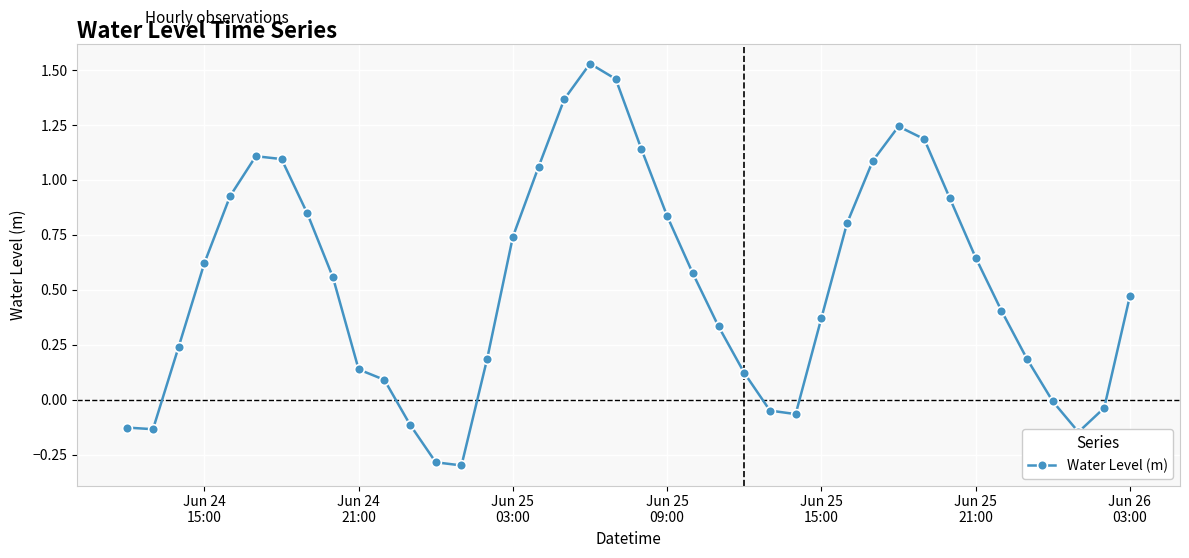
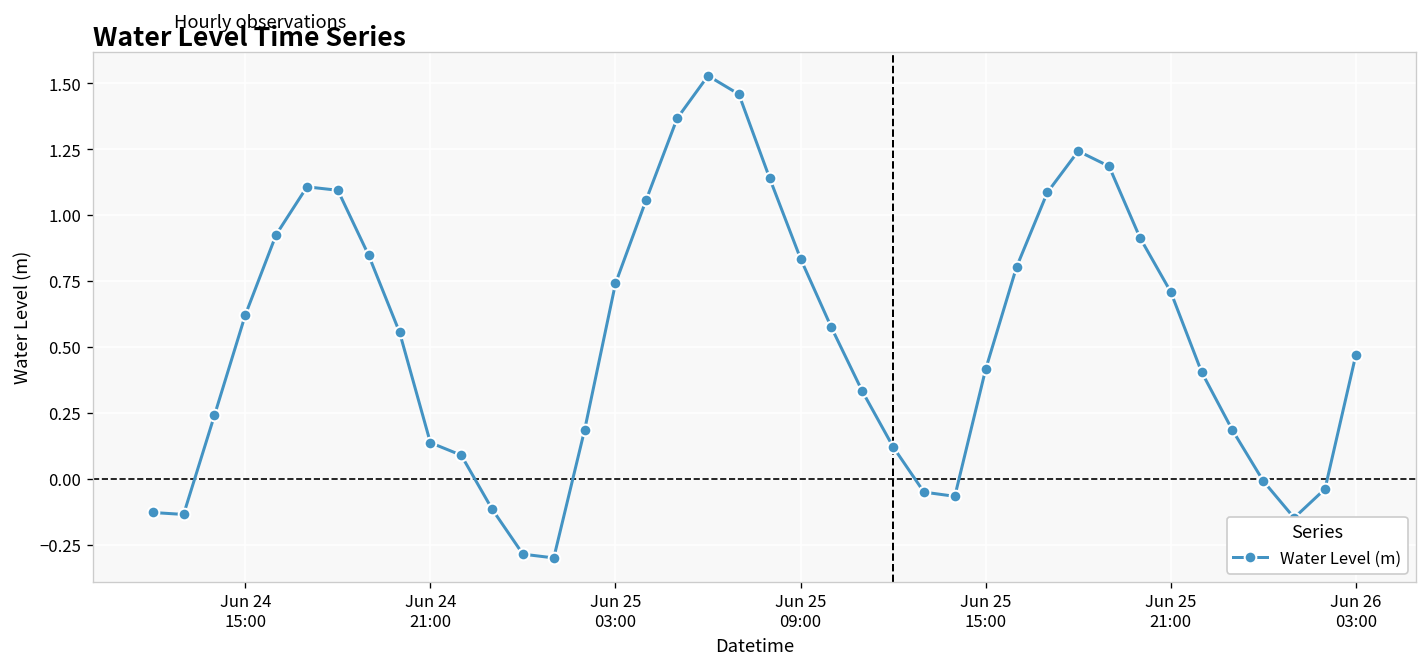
  {
    "Jun 24 15:00": 0.62,
    "Jun 24 21:00": 0.14,
    "Jun 25 03:00": 0.74,
    "Jun 25 09:00": 0.84,
-   "Jun 25 15:00": 0.37,
-   "Jun 25 21:00": 0.65,
+   "Jun 25 15:00": 0.42,
+   "Jun 25 21:00": 0.71,
    "Jun 26 03:00": 0.47
  }
